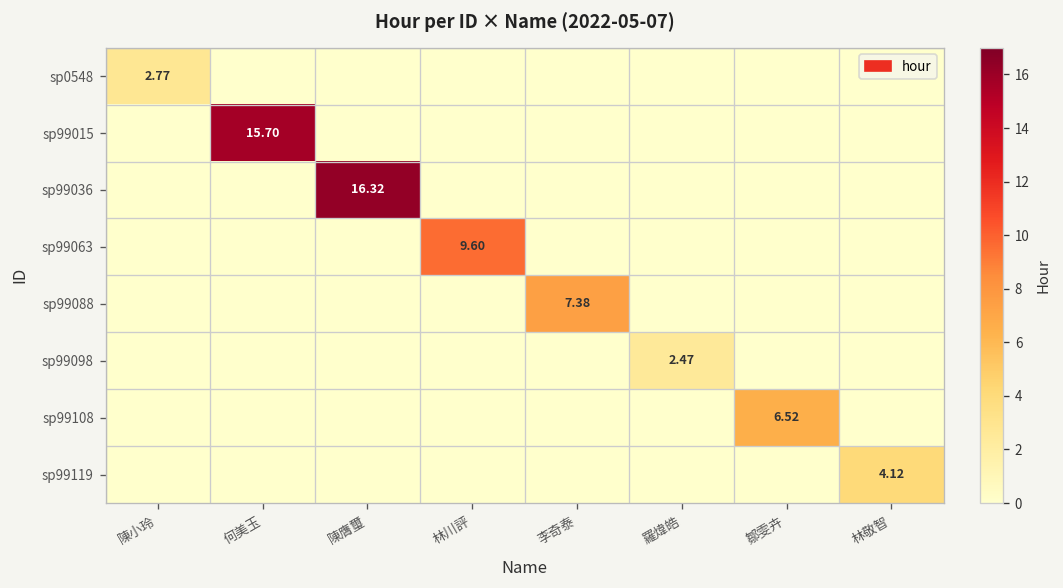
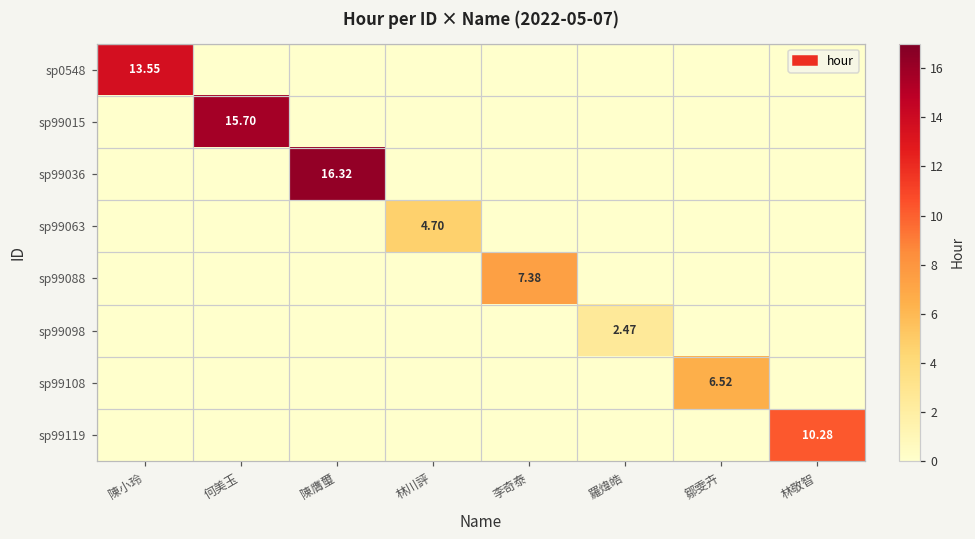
  {
    "sp0548": {
-     "陳小玲": 2.77
+     "陳小玲": 13.55
    },
    "sp99015": {
      "何美玉": 15.70
    },
    "sp99036": {
      "陳膺璽": 16.32
    },
    "sp99063": {
-     "林川評": 9.60
+     "林川評": 4.70
    },
    "sp99088": {
      "李奇泰": 7.38
    },
    "sp99098": {
      "羅煒皓": 2.47
    },
    "sp99108": {
      "鄒雯卉": 6.52
    },
    "sp99119": {
-     "林敬智": 4.12
+     "林敬智": 10.28
    }
  }
